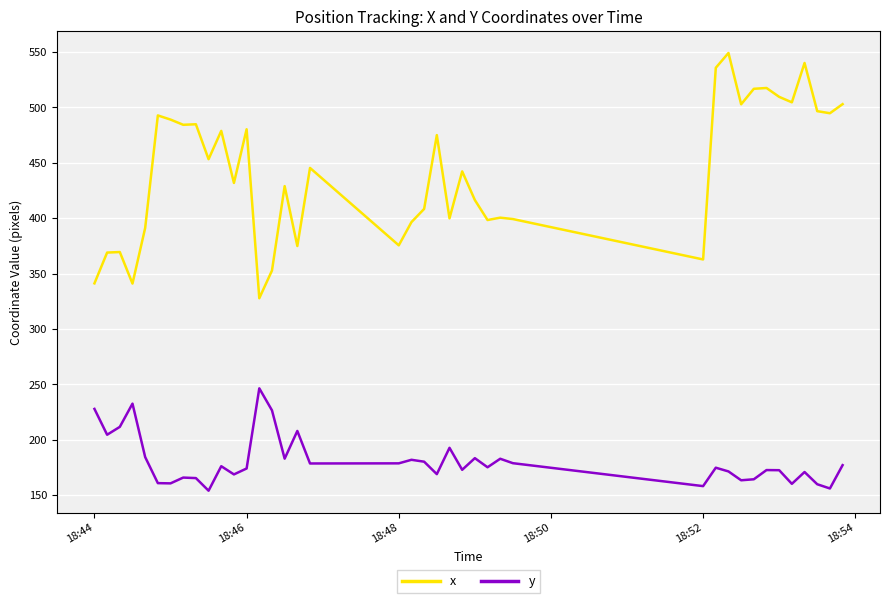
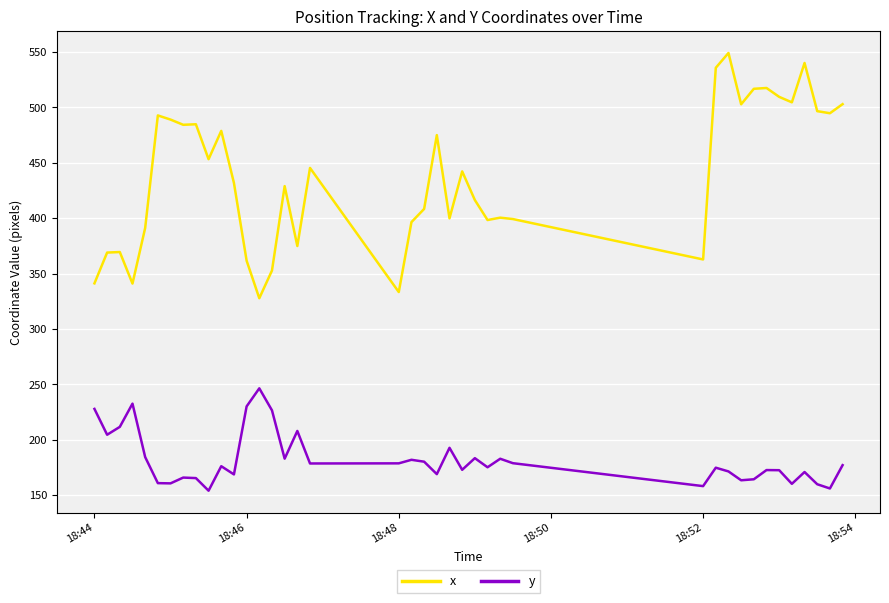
  {
    "x": {
      "18:44": 341,
-     "18:46": 480,
-     "18:48": 376,
+     "18:46": 362,
+     "18:48": 333,
      "18:52": 363
    },
    "y": {
      "18:44": 228,
-     "18:46": 174,
+     "18:46": 230,
      "18:48": 179,
      "18:52": 158
    }
  }
